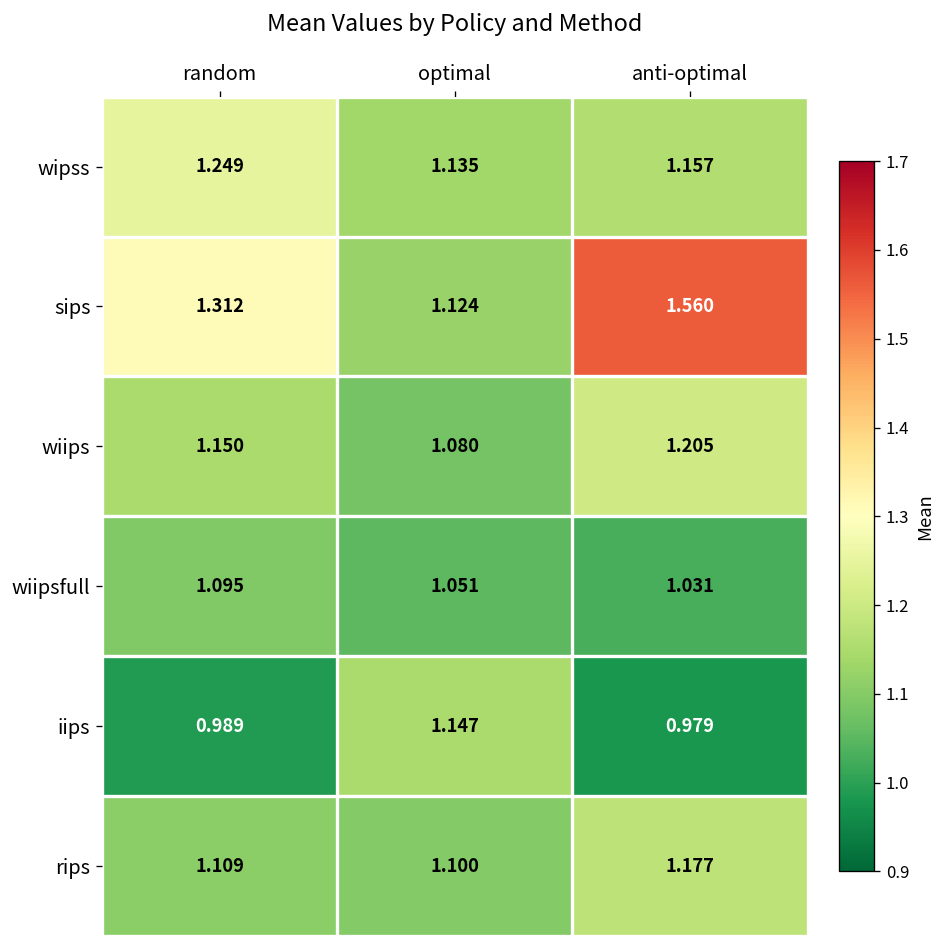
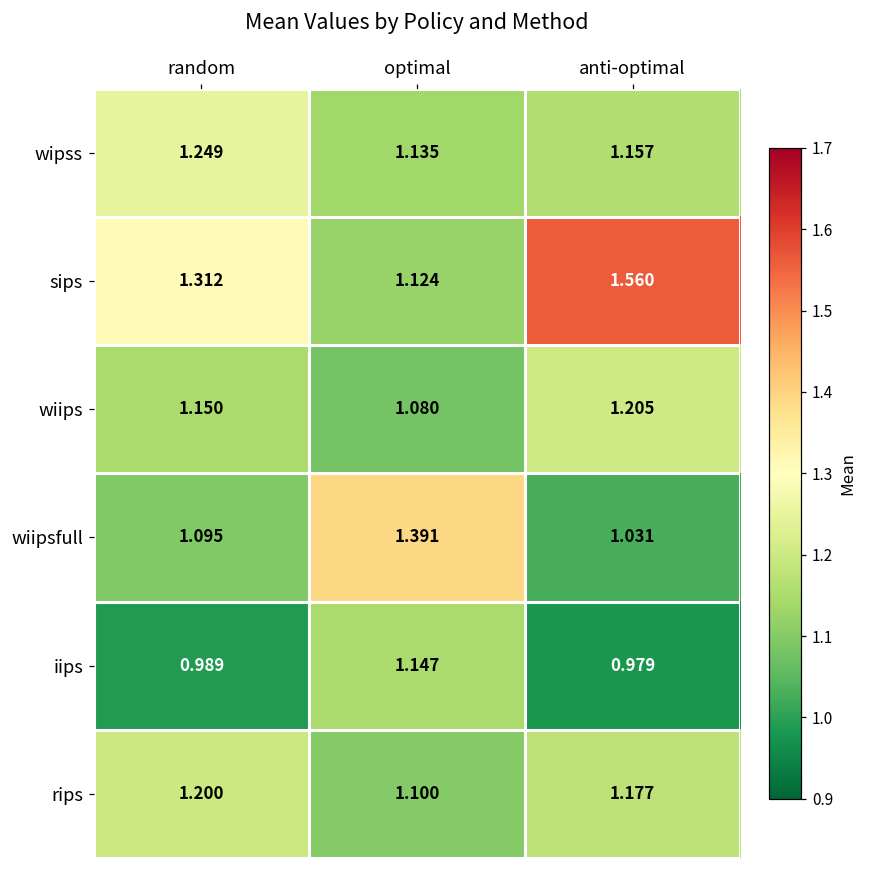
  {
    "wipss": {
      "random": 1.249,
      "optimal": 1.135,
      "anti-optimal": 1.157
    },
    "sips": {
      "random": 1.312,
      "optimal": 1.124,
      "anti-optimal": 1.560
    },
    "wiips": {
      "random": 1.150,
      "optimal": 1.080,
      "anti-optimal": 1.205
    },
    "wiipsfull": {
      "random": 1.095,
-     "optimal": 1.051,
+     "optimal": 1.391,
      "anti-optimal": 1.031
    },
    "iips": {
      "random": 0.989,
      "optimal": 1.147,
      "anti-optimal": 0.979
    },
    "rips": {
-     "random": 1.109,
+     "random": 1.200,
      "optimal": 1.100,
      "anti-optimal": 1.177
    }
  }
